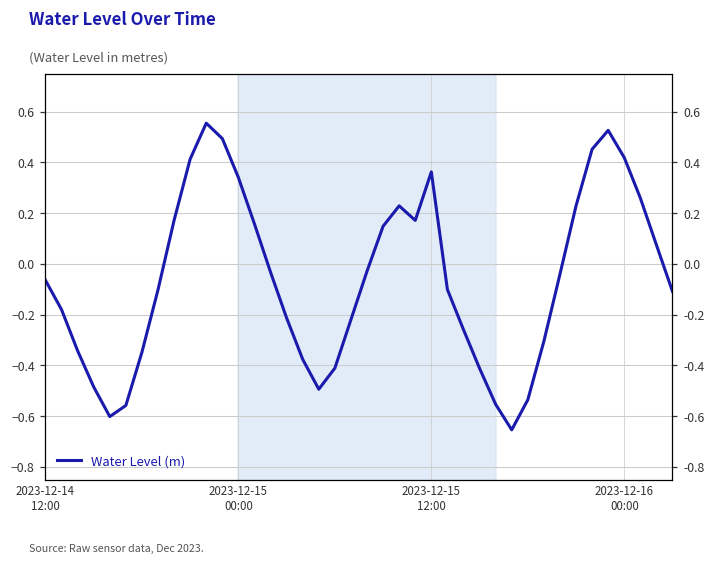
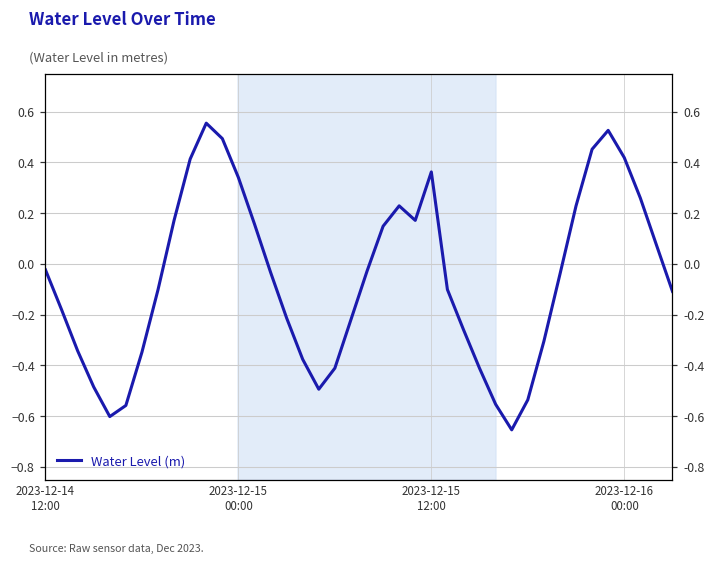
  {
-   "2023-12-14 12:00": -0.06,
+   "2023-12-14 12:00": -0.02,
    "2023-12-15 00:00": 0.34,
    "2023-12-15 12:00": 0.36,
    "2023-12-16 00:00": 0.42
  }
